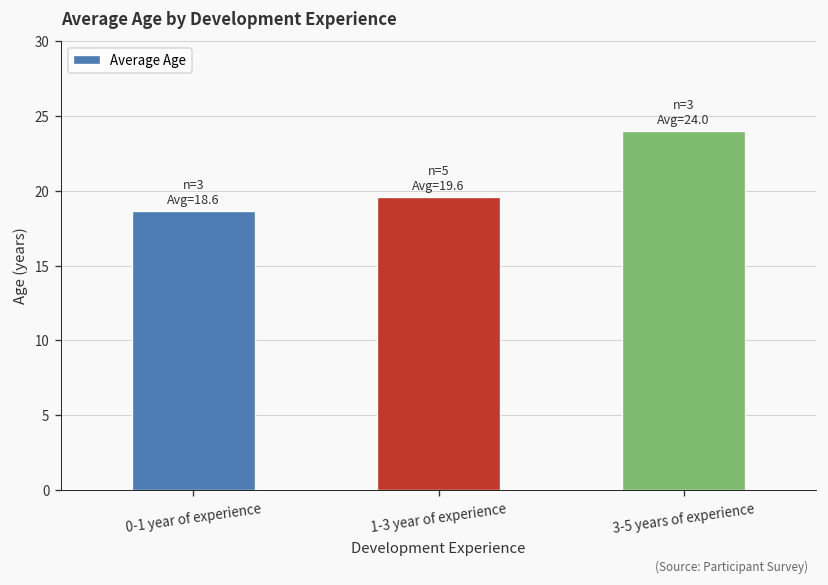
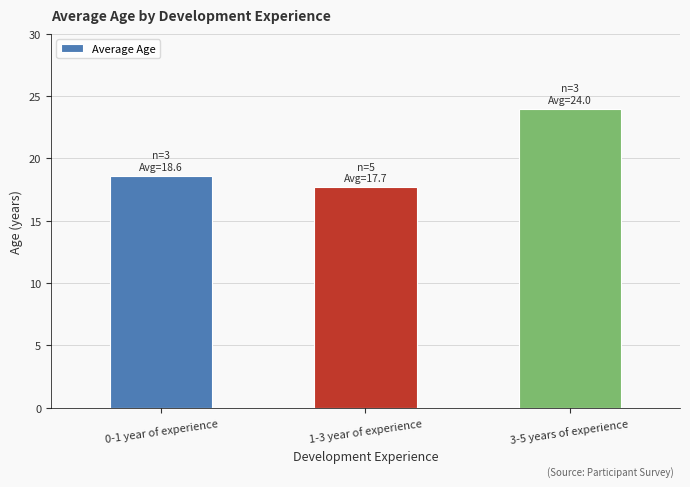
  {
    "Average Age": {
      "0-1 year of experience": 18.6,
-     "1-3 year of experience": 19.6,
+     "1-3 year of experience": 17.7,
      "3-5 years of experience": 24.0
    }
  }
